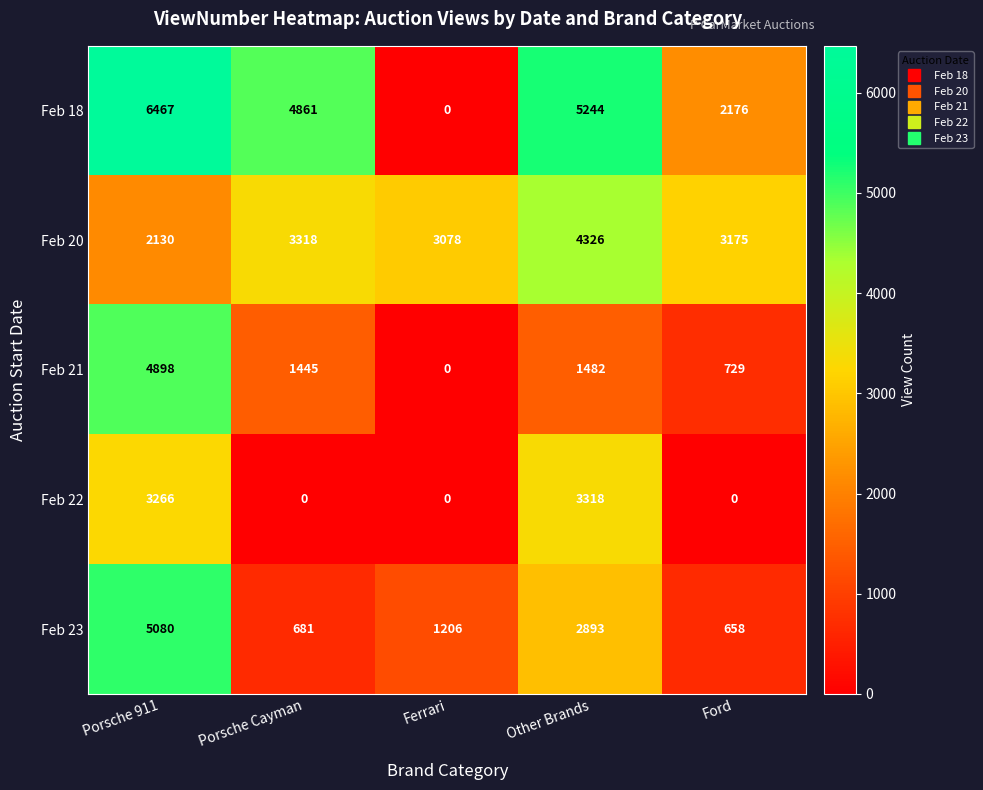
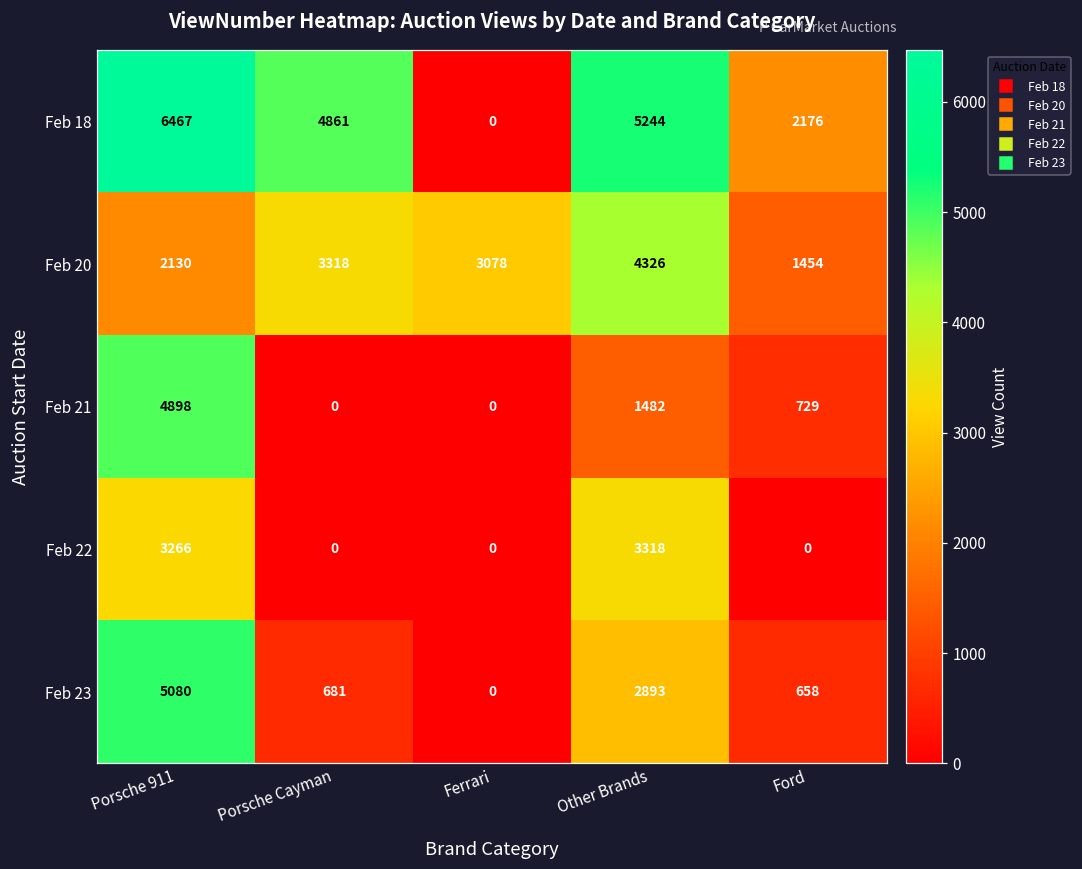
  {
    "Feb 18": {
      "Porsche 911": 6467,
      "Porsche Cayman": 4861,
      "Ferrari": 0,
      "Other Brands": 5244,
      "Ford": 2176
    },
    "Feb 20": {
      "Porsche 911": 2130,
      "Porsche Cayman": 3318,
      "Ferrari": 3078,
      "Other Brands": 4326,
-     "Ford": 3175
+     "Ford": 1454
    },
    "Feb 21": {
      "Porsche 911": 4898,
-     "Porsche Cayman": 1445,
+     "Porsche Cayman": 0,
      "Ferrari": 0,
      "Other Brands": 1482,
      "Ford": 729
    },
    "Feb 22": {
      "Porsche 911": 3266,
      "Porsche Cayman": 0,
      "Ferrari": 0,
      "Other Brands": 3318,
      "Ford": 0
    },
    "Feb 23": {
      "Porsche 911": 5080,
      "Porsche Cayman": 681,
-     "Ferrari": 1206,
+     "Ferrari": 0,
      "Other Brands": 2893,
      "Ford": 658
    }
  }
